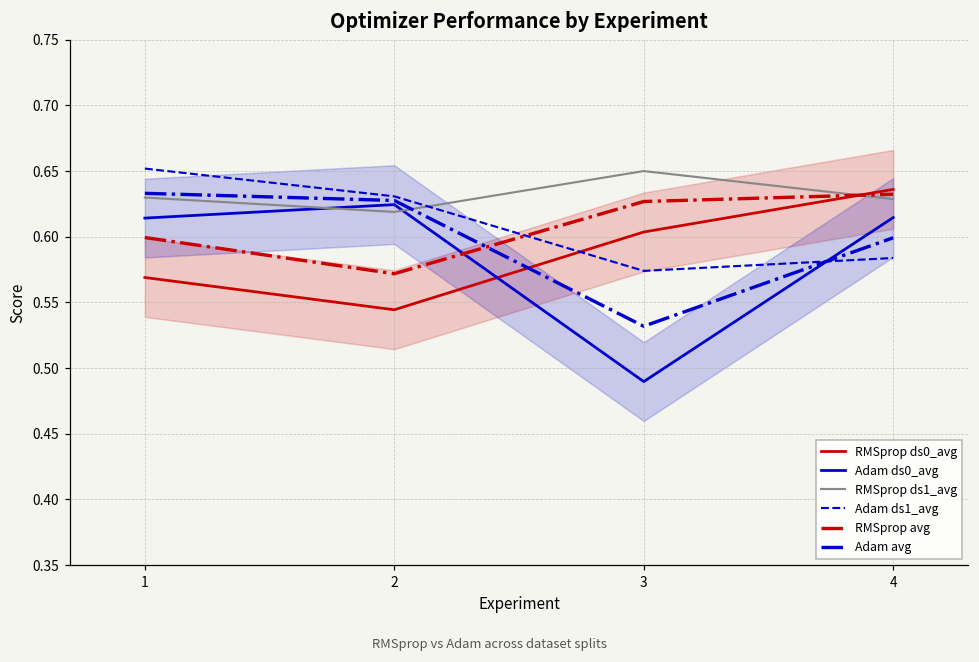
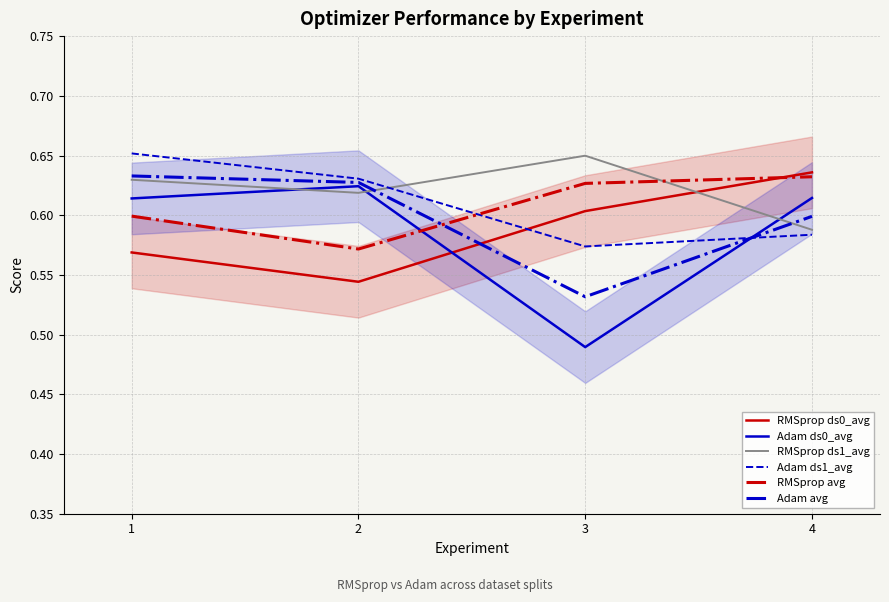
  {
    "RMSprop ds1_avg": {
      "1": 0.630,
      "2": 0.619,
      "3": 0.650,
-     "4": 0.629
+     "4": 0.588
    }
  }
